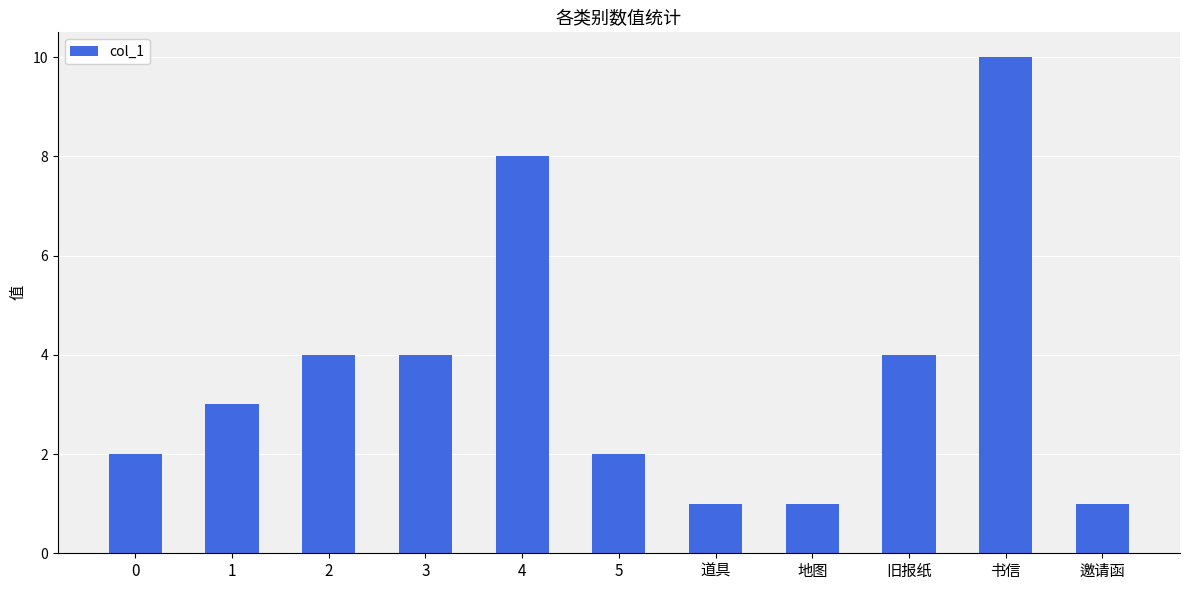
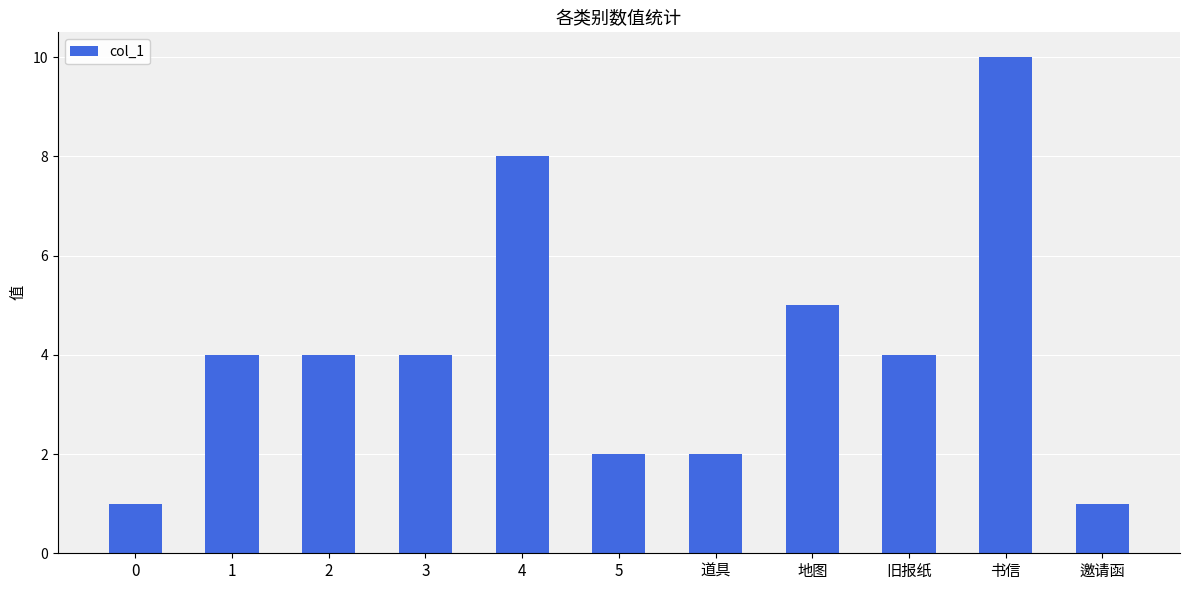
  {
-   "0": 2,
-   "1": 3,
+   "0": 1,
+   "1": 4,
    "2": 4,
    "3": 4,
    "4": 8,
    "5": 2,
-   "道具": 1,
-   "地图": 1,
+   "道具": 2,
+   "地图": 5,
    "旧报纸": 4,
    "书信": 10,
    "邀请函": 1
  }
